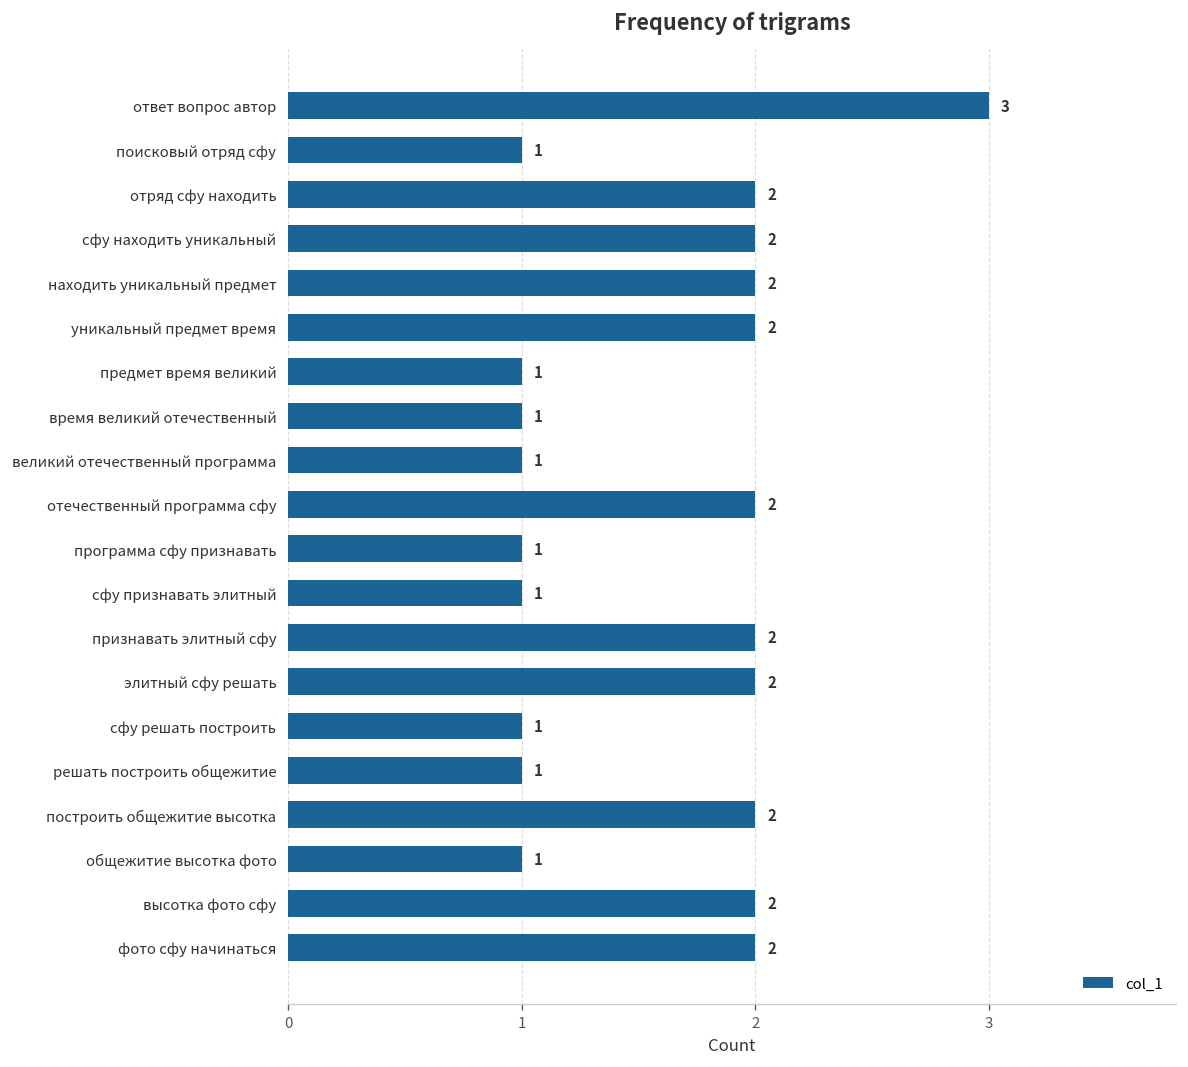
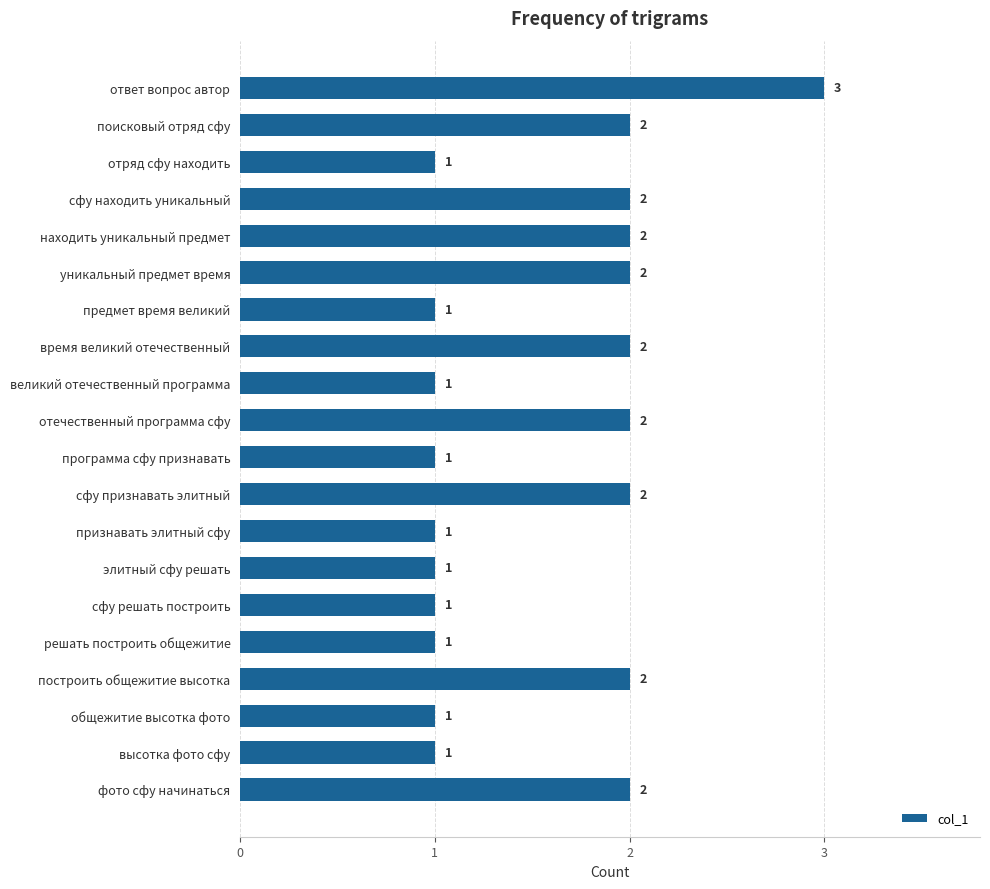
  {
    "ответ вопрос автор": 3,
-   "поисковый отряд сфу": 1,
-   "отряд сфу находить": 2,
+   "поисковый отряд сфу": 2,
+   "отряд сфу находить": 1,
    "сфу находить уникальный": 2,
    "находить уникальный предмет": 2,
    "уникальный предмет время": 2,
    "предмет время великий": 1,
-   "время великий отечественный": 1,
+   "время великий отечественный": 2,
    "великий отечественный программа": 1,
    "отечественный программа сфу": 2,
    "программа сфу признавать": 1,
-   "сфу признавать элитный": 1,
-   "признавать элитный сфу": 2,
-   "элитный сфу решать": 2,
+   "сфу признавать элитный": 2,
+   "признавать элитный сфу": 1,
+   "элитный сфу решать": 1,
    "сфу решать построить": 1,
    "решать построить общежитие": 1,
    "построить общежитие высотка": 2,
    "общежитие высотка фото": 1,
-   "высотка фото сфу": 2,
+   "высотка фото сфу": 1,
    "фото сфу начинаться": 2
  }
